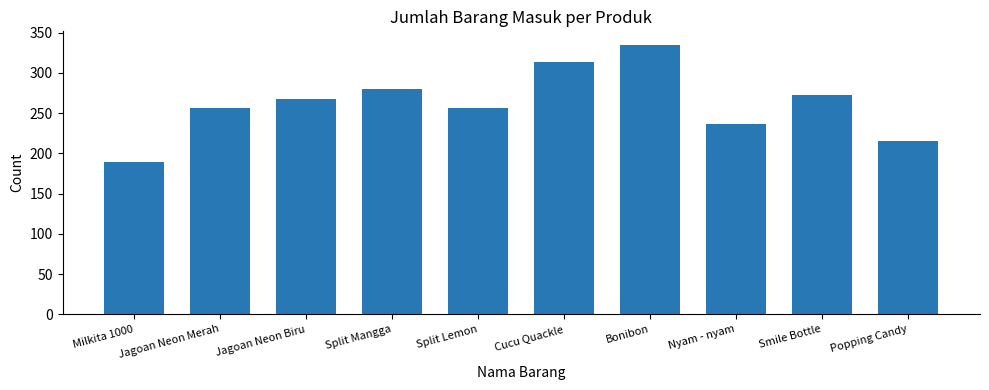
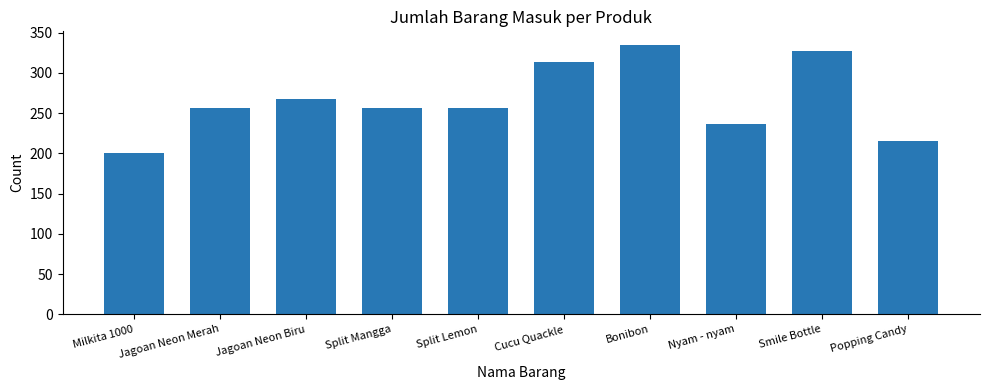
  {
-   "Milkita 1000": 190,
+   "Milkita 1000": 200,
    "Jagoan Neon Merah": 260,
    "Jagoan Neon Biru": 270,
-   "Split Mangga": 280,
+   "Split Mangga": 260,
    "Split Lemon": 260,
    "Cucu Quackle": 310,
    "Bonibon": 340,
    "Nyam - nyam": 240,
-   "Smile Bottle": 270,
+   "Smile Bottle": 330,
    "Popping Candy": 220
  }
